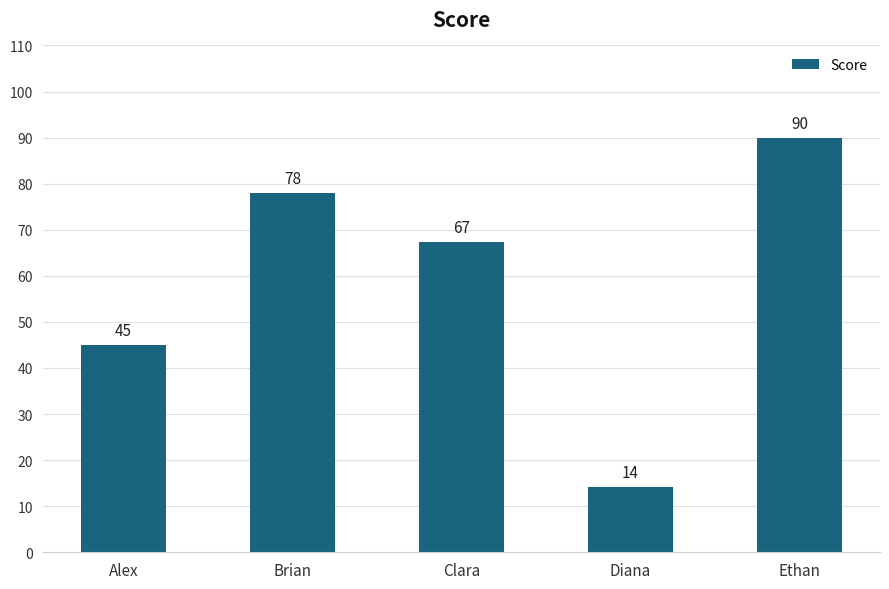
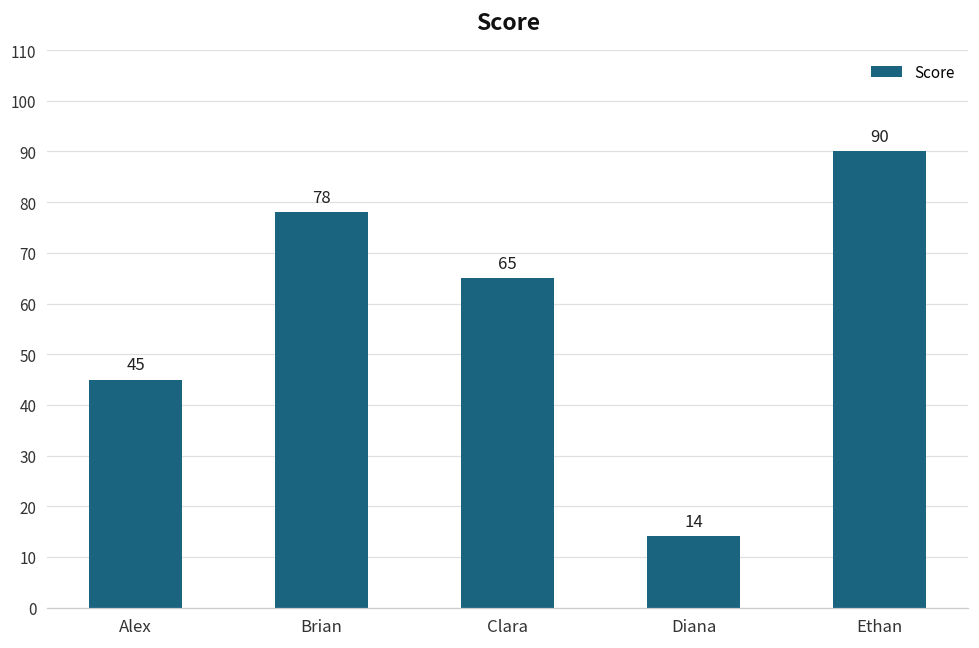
  {
    "Alex": 45,
    "Brian": 78,
-   "Clara": 67,
+   "Clara": 65,
    "Diana": 14,
    "Ethan": 90
  }
